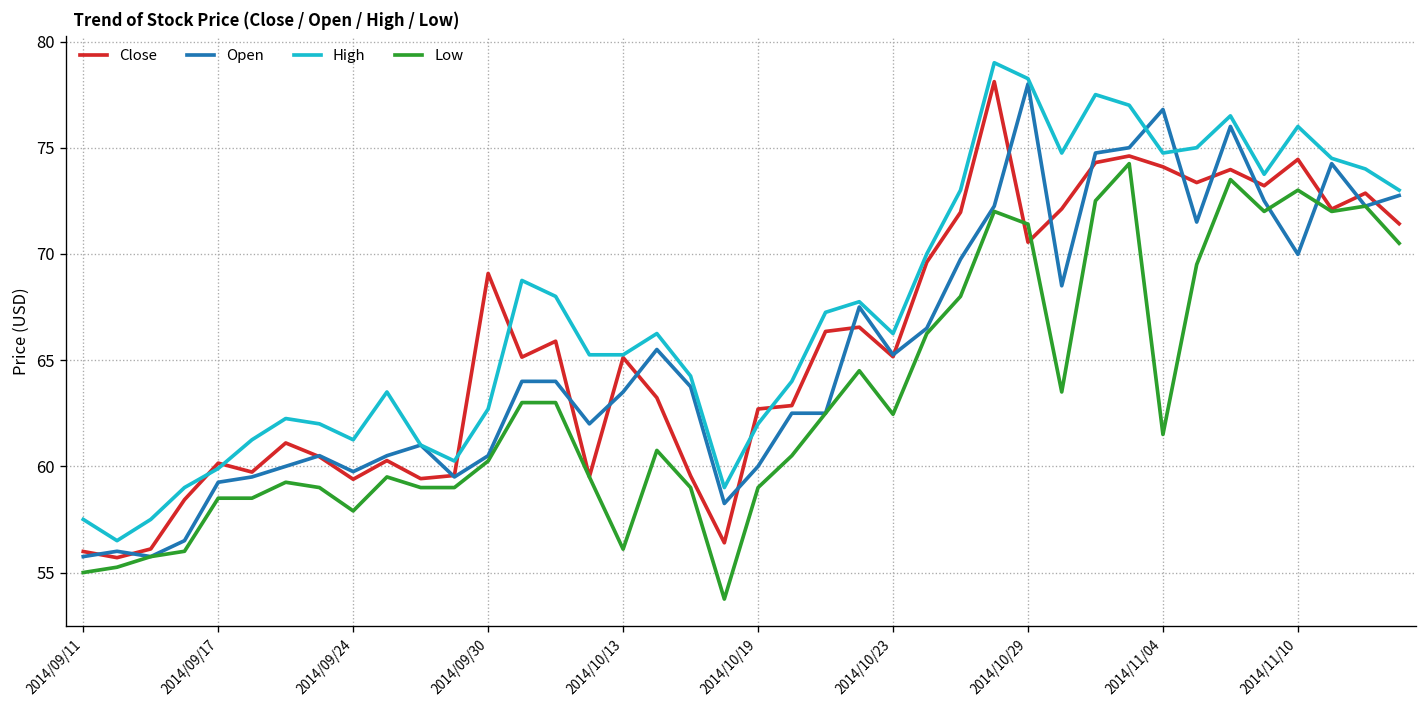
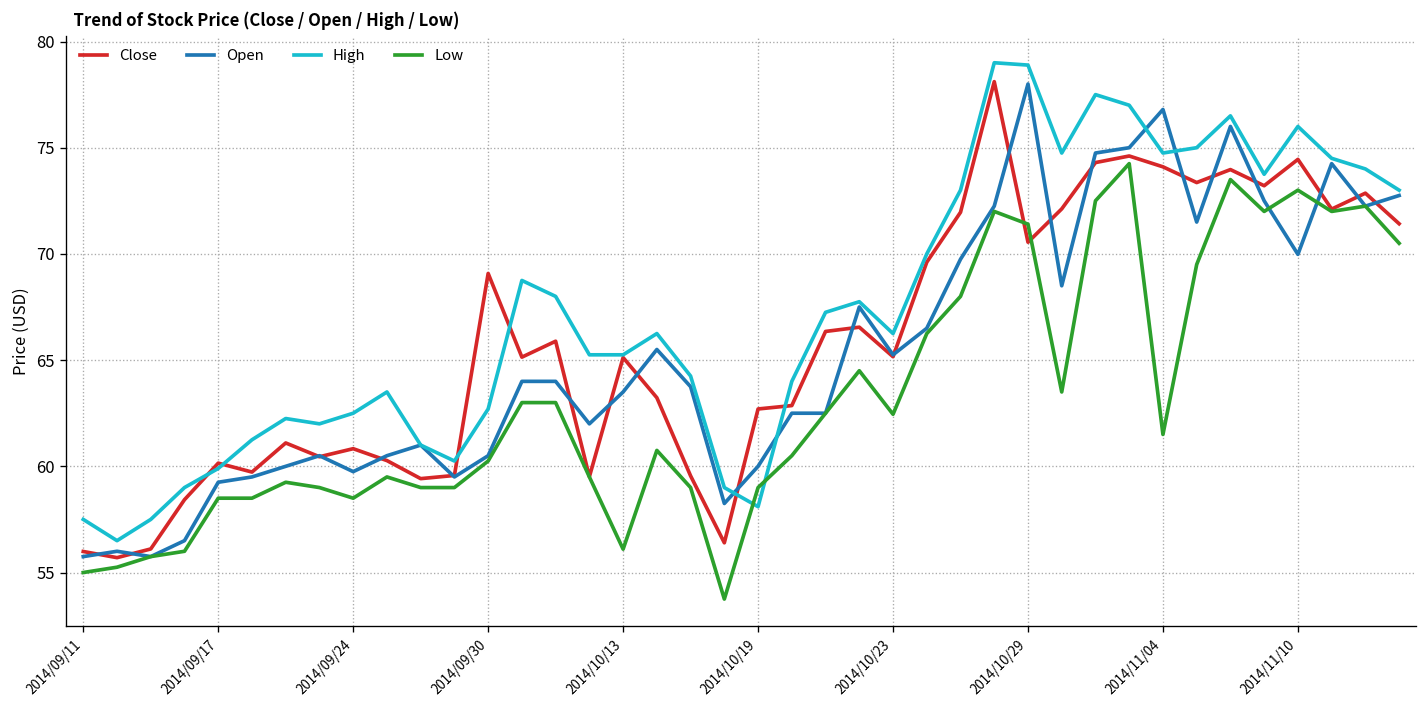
  {
    "Close": {
      "2014/09/11": 56.0,
      "2014/09/17": 60.2,
-     "2014/09/24": 59.4,
+     "2014/09/24": 60.8,
      "2014/09/30": 69.1,
      "2014/10/19": 62.7,
      "2014/10/29": 70.6,
      "2014/11/04": 74.1,
      "2014/11/10": 74.5
    },
    "Open": {
      "2014/09/11": 55.8,
      "2014/09/17": 59.3,
      "2014/09/24": 59.8,
      "2014/09/30": 60.5,
      "2014/10/13": 63.5,
      "2014/10/19": 60.0,
      "2014/10/29": 78.0,
      "2014/11/04": 76.8,
      "2014/11/10": 70.0
    },
    "High": {
      "2014/09/11": 57.5,
      "2014/09/17": 59.9,
-     "2014/09/24": 61.3,
+     "2014/09/24": 62.5,
      "2014/09/30": 62.7,
-     "2014/10/19": 62.0,
+     "2014/10/19": 58.1,
      "2014/10/23": 66.3,
-     "2014/10/29": 78.3,
+     "2014/10/29": 78.9,
      "2014/11/04": 74.8,
      "2014/11/10": 76.0
    },
    "Low": {
      "2014/09/11": 55.0,
      "2014/09/17": 58.5,
-     "2014/09/24": 57.9,
+     "2014/09/24": 58.5,
      "2014/09/30": 60.3,
      "2014/10/13": 56.1,
      "2014/10/19": 59.0,
      "2014/10/23": 62.5,
      "2014/10/29": 71.4,
      "2014/11/04": 61.5,
      "2014/11/10": 73.0
    }
  }
